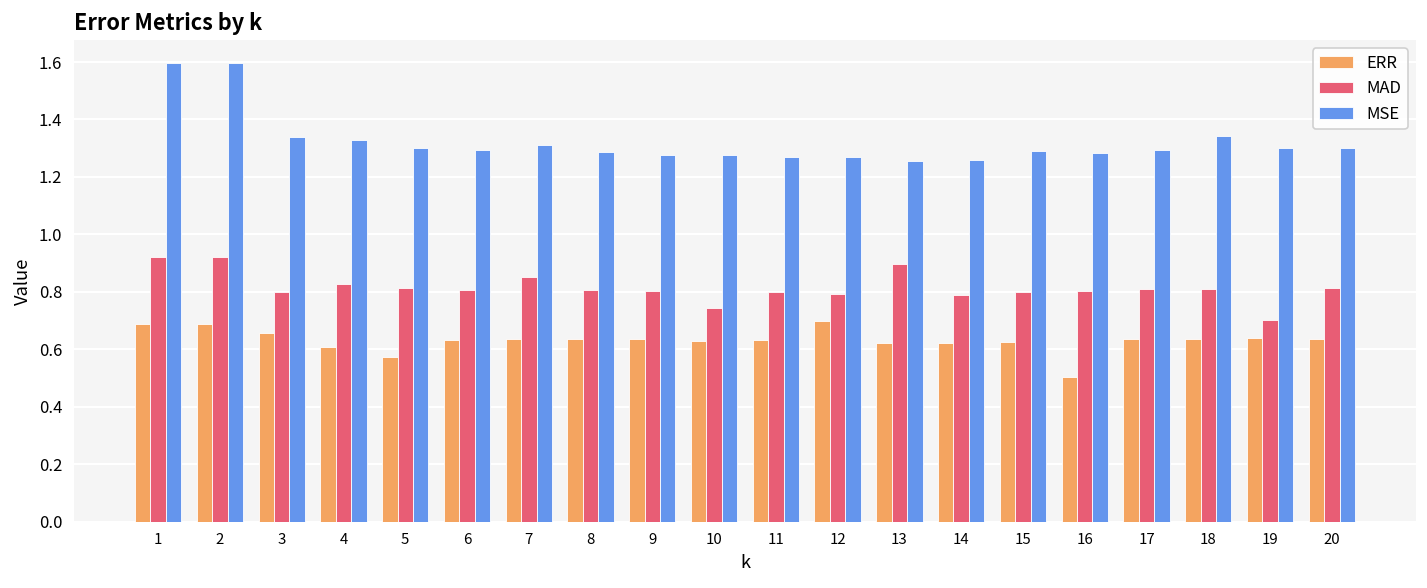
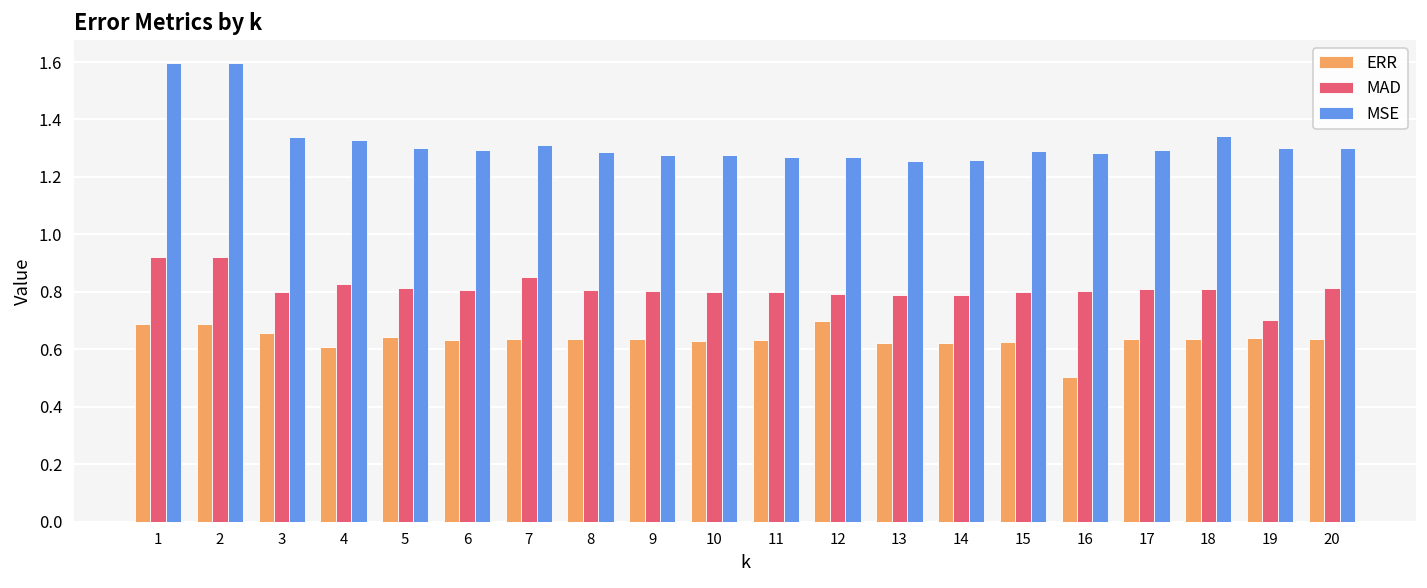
  {
    "ERR": {
      "1": 0.69,
      "2": 0.69,
      "3": 0.66,
      "4": 0.61,
-     "5": 0.57,
+     "5": 0.64,
      "6": 0.63,
      "7": 0.64,
      "8": 0.64,
      "9": 0.64,
      "10": 0.63,
      "11": 0.63,
      "12": 0.70,
      "13": 0.62,
      "14": 0.62,
      "15": 0.63,
      "16": 0.50,
      "17": 0.64,
      "18": 0.64,
      "19": 0.64,
      "20": 0.64
    },
    "MAD": {
      "1": 0.92,
      "2": 0.92,
      "3": 0.80,
      "4": 0.83,
      "5": 0.81,
      "6": 0.81,
      "7": 0.85,
      "8": 0.81,
      "9": 0.80,
-     "10": 0.74,
+     "10": 0.80,
      "11": 0.80,
      "12": 0.79,
-     "13": 0.90,
+     "13": 0.79,
      "14": 0.79,
      "15": 0.80,
      "16": 0.80,
      "17": 0.81,
      "18": 0.81,
      "19": 0.70,
      "20": 0.81
    },
    "MSE": {
      "1": 1.60,
      "2": 1.60,
      "3": 1.34,
      "4": 1.33,
      "5": 1.30,
      "6": 1.29,
      "7": 1.31,
      "8": 1.29,
      "9": 1.28,
      "10": 1.28,
      "11": 1.27,
      "12": 1.27,
      "13": 1.26,
      "14": 1.26,
      "15": 1.29,
      "16": 1.28,
      "17": 1.30,
      "18": 1.34,
      "19": 1.30,
      "20": 1.30
    }
  }
